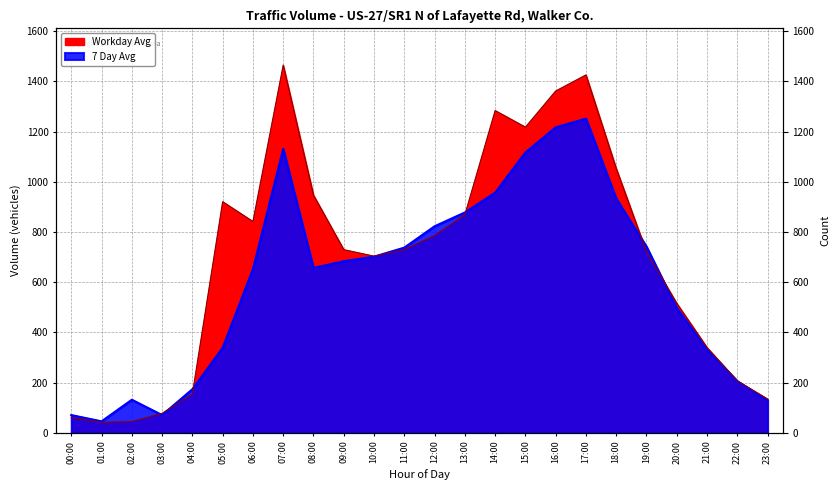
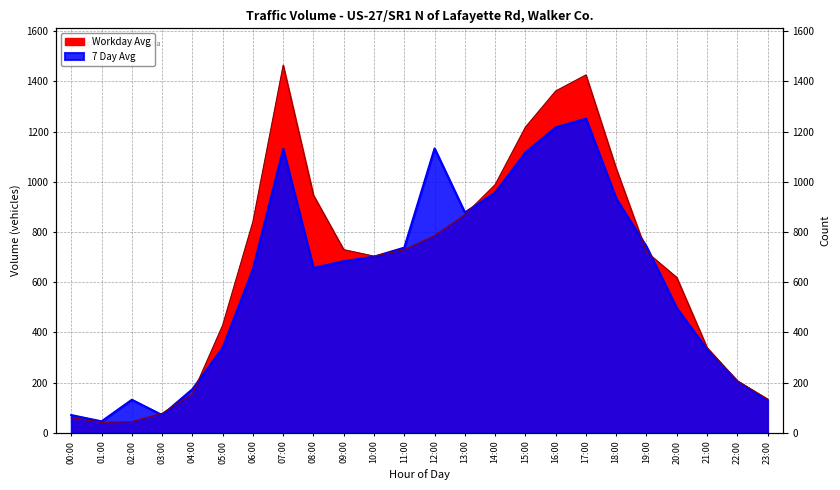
  {
    "Workday Avg": {
      "02:00": 50,
      "04:00": 160,
-     "05:00": 920,
+     "05:00": 430,
      "06:00": 840,
      "07:00": 1470,
      "08:00": 950,
      "09:00": 730,
      "12:00": 790,
-     "14:00": 1280,
+     "14:00": 990,
      "15:00": 1220,
      "16:00": 1360,
      "17:00": 1430,
      "18:00": 1050,
      "19:00": 720,
-     "20:00": 520
+     "20:00": 620
    },
    "7 Day Avg": {
      "02:00": 130,
      "04:00": 170,
      "05:00": 340,
      "06:00": 650,
      "07:00": 1130,
      "08:00": 660,
      "09:00": 680,
-     "12:00": 820,
+     "12:00": 1130,
      "14:00": 960,
      "15:00": 1120,
      "16:00": 1220,
      "17:00": 1250,
      "18:00": 930,
      "19:00": 740,
      "20:00": 500
    }
  }
